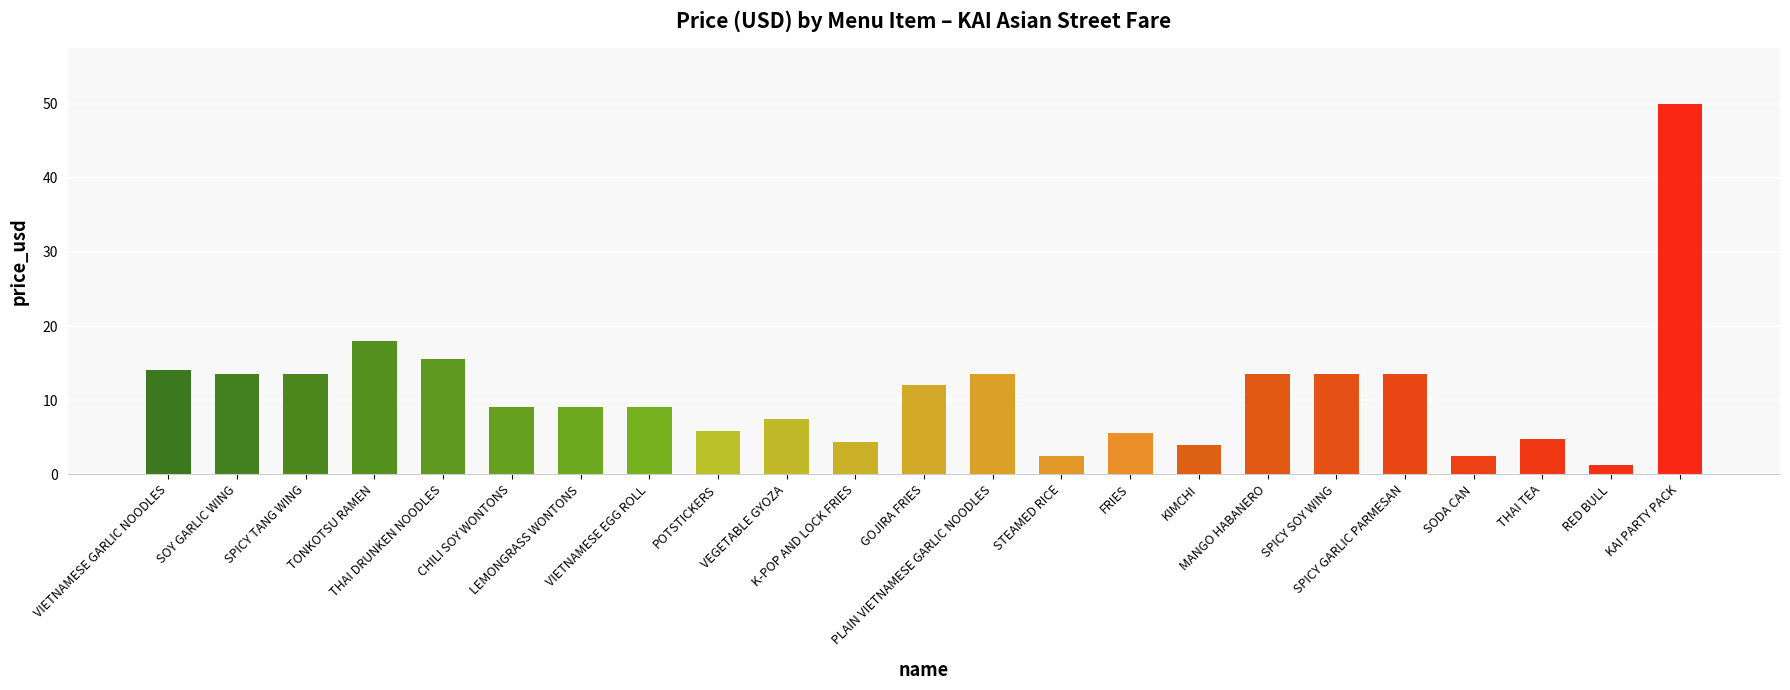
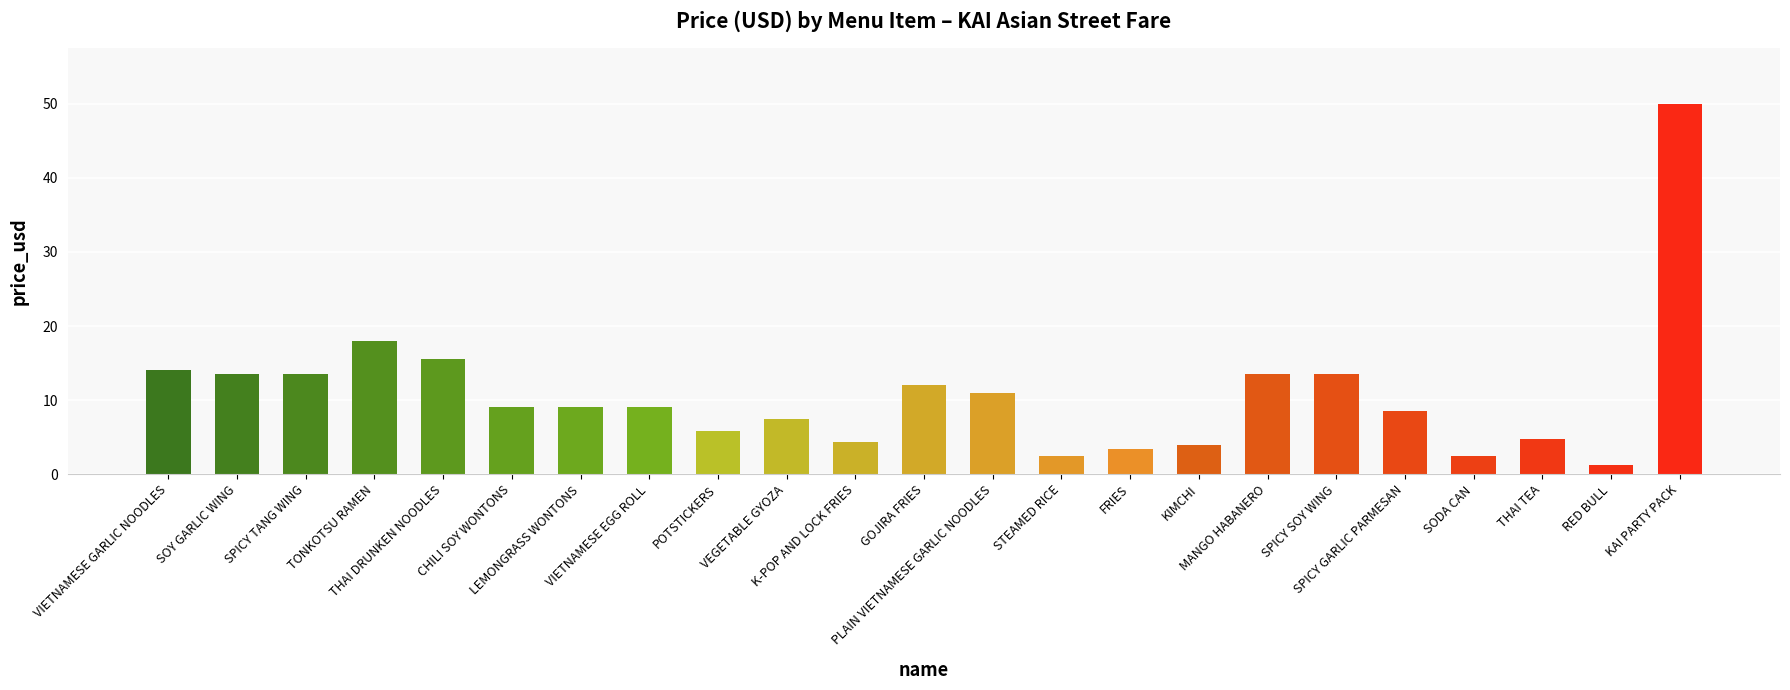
  {
    "VIETNAMESE GARLIC NOODLES": 14,
    "SOY GARLIC WING": 14,
    "SPICY TANG WING": 14,
    "TONKOTSU RAMEN": 18,
    "THAI DRUNKEN NOODLES": 16,
    "CHILI SOY WONTONS": 9,
    "LEMONGRASS WONTONS": 9,
    "VIETNAMESE EGG ROLL": 9,
    "POTSTICKERS": 6,
    "VEGETABLE GYOZA": 8,
    "K-POP AND LOCK FRIES": 4,
    "GOJIRA FRIES": 12,
-   "PLAIN VIETNAMESE GARLIC NOODLES": 14,
+   "PLAIN VIETNAMESE GARLIC NOODLES": 11,
    "STEAMED RICE": 3,
-   "FRIES": 6,
+   "FRIES": 3,
    "KIMCHI": 4,
    "MANGO HABANERO": 14,
    "SPICY SOY WING": 14,
-   "SPICY GARLIC PARMESAN": 14,
+   "SPICY GARLIC PARMESAN": 9,
    "SODA CAN": 3,
    "THAI TEA": 5,
    "RED BULL": 1,
    "KAI PARTY PACK": 50
  }
